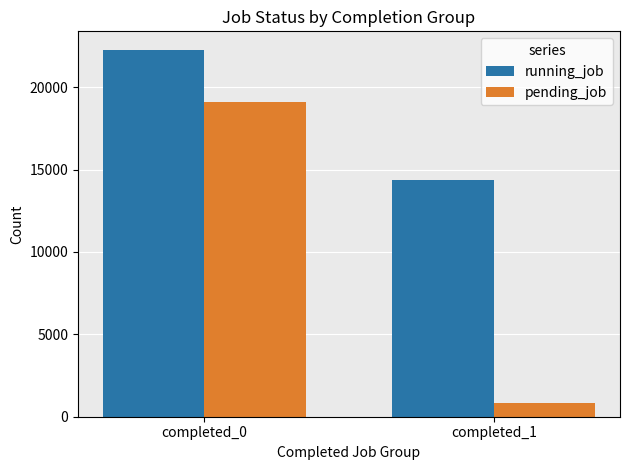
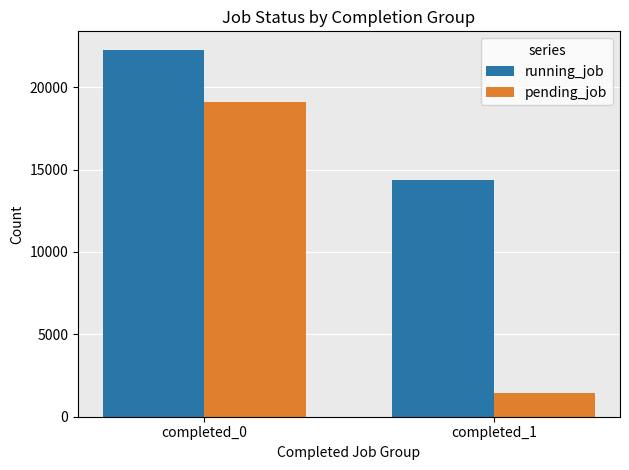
  {
    "running_job": {
      "completed_0": 22300,
      "completed_1": 14400
    },
    "pending_job": {
      "completed_0": 19100,
-     "completed_1": 800
+     "completed_1": 1400
    }
  }
